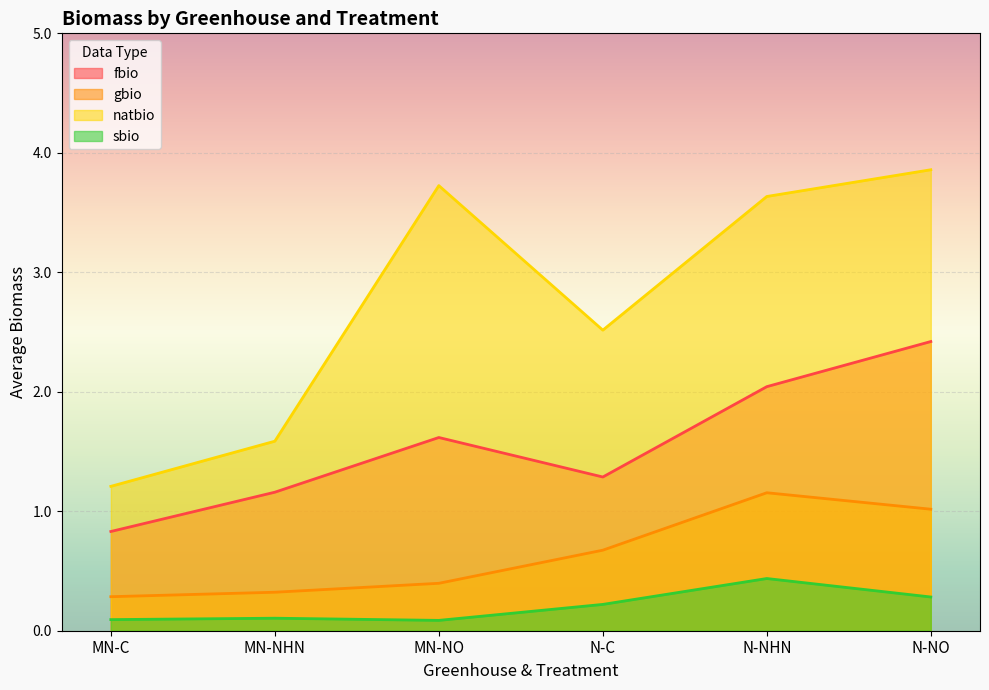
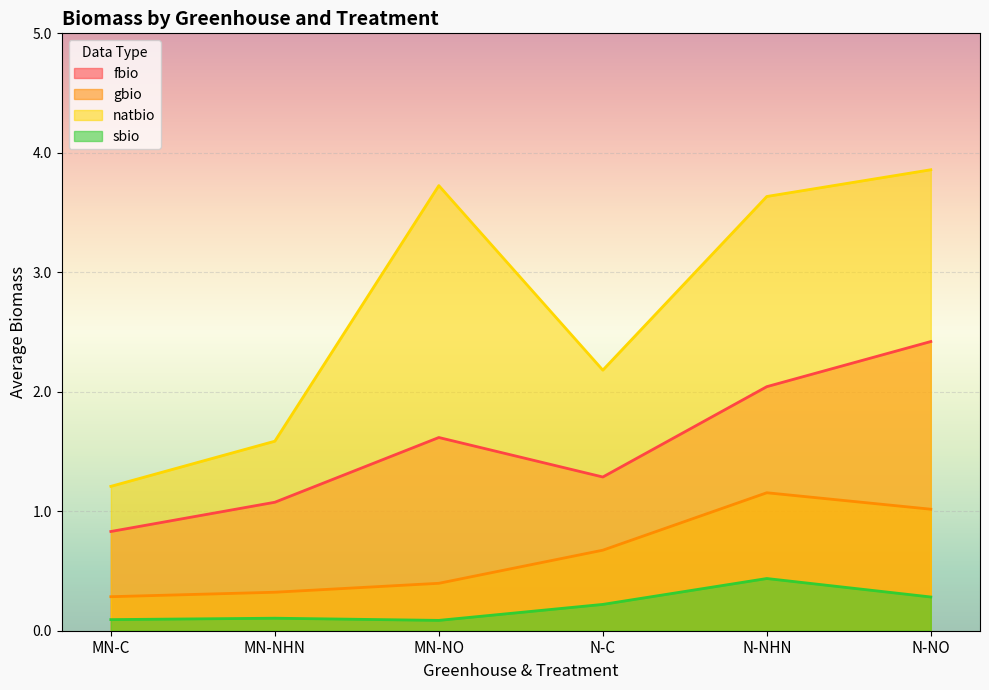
  {
    "fbio": {
      "MN-C": 0.83,
-     "MN-NHN": 1.16,
+     "MN-NHN": 1.08,
      "MN-NO": 1.62,
      "N-C": 1.29,
      "N-NHN": 2.04,
      "N-NO": 2.42
    },
    "gbio": {
      "MN-C": 0.28,
      "MN-NHN": 0.32,
      "MN-NO": 0.40,
      "N-C": 0.67,
      "N-NHN": 1.15,
      "N-NO": 1.02
    },
    "natbio": {
      "MN-C": 1.21,
      "MN-NHN": 1.59,
      "MN-NO": 3.73,
-     "N-C": 2.52,
+     "N-C": 2.18,
      "N-NHN": 3.63,
      "N-NO": 3.86
    },
    "sbio": {
      "MN-C": 0.09,
      "MN-NHN": 0.10,
      "MN-NO": 0.09,
      "N-C": 0.22,
      "N-NHN": 0.44,
      "N-NO": 0.28
    }
  }
